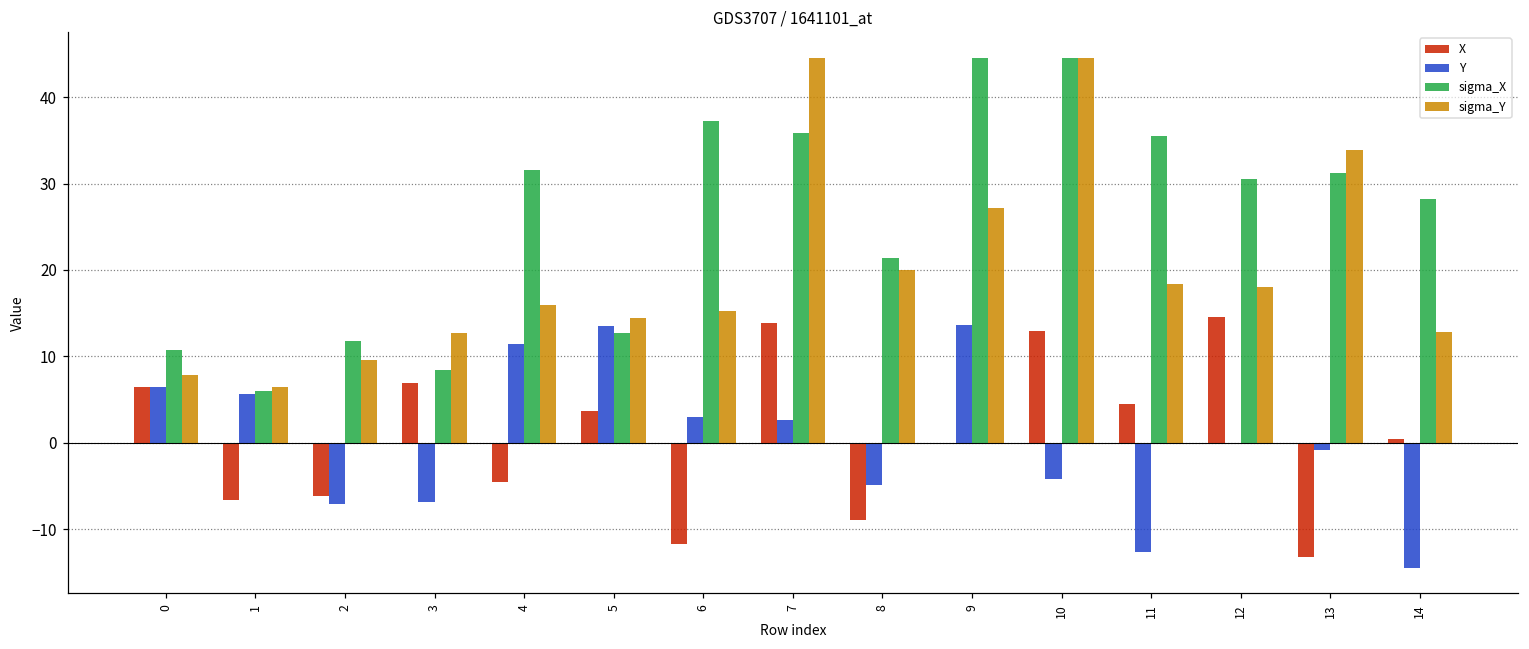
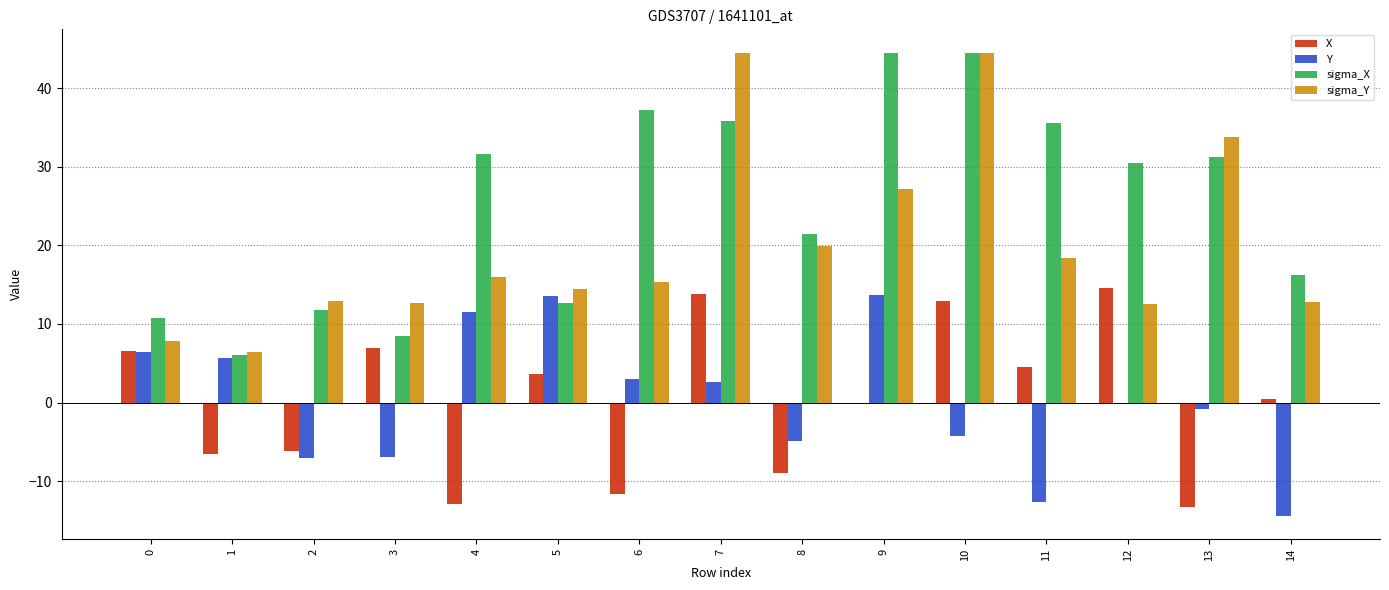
  {
    "X": {
      "0": 7,
      "1": -7,
      "2": -6,
      "3": 7,
-     "4": -5,
+     "4": -13,
      "5": 4,
      "6": -12,
      "7": 14,
      "8": -9,
      "10": 13,
      "11": 4,
      "12": 15,
      "13": -13,
      "14": 0
    },
    "Y": {
      "0": 6,
      "1": 6,
      "2": -7,
      "3": -7,
      "4": 11,
      "5": 14,
      "6": 3,
      "7": 3,
      "8": -5,
      "9": 14,
      "10": -4,
      "11": -13,
      "13": -1,
      "14": -14
    },
    "sigma_X": {
      "0": 11,
      "1": 6,
      "2": 12,
      "3": 8,
      "4": 32,
      "5": 13,
      "6": 37,
      "7": 36,
      "8": 21,
      "9": 45,
      "10": 45,
      "11": 36,
      "12": 31,
      "13": 31,
-     "14": 28
+     "14": 16
    },
    "sigma_Y": {
      "0": 8,
      "1": 6,
-     "2": 10,
+     "2": 13,
      "3": 13,
      "4": 16,
      "5": 14,
      "6": 15,
      "7": 45,
      "8": 20,
      "9": 27,
      "10": 45,
      "11": 18,
-     "12": 18,
+     "12": 13,
      "13": 34,
      "14": 13
    }
  }
